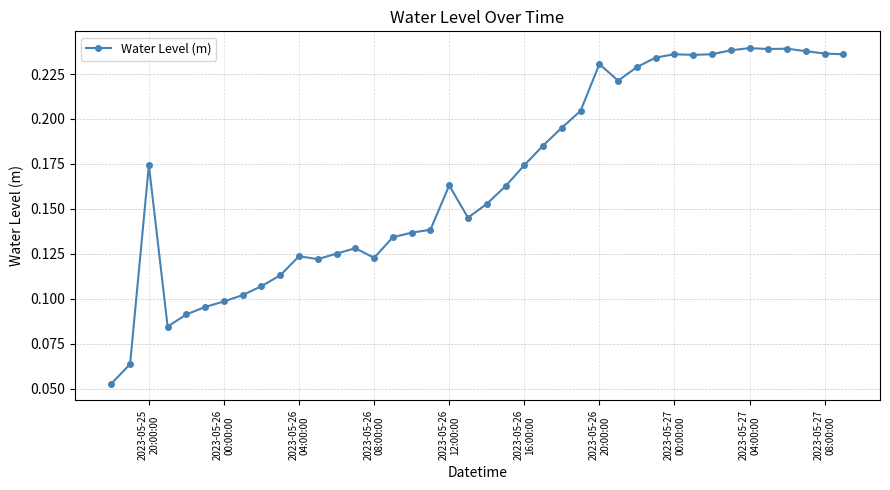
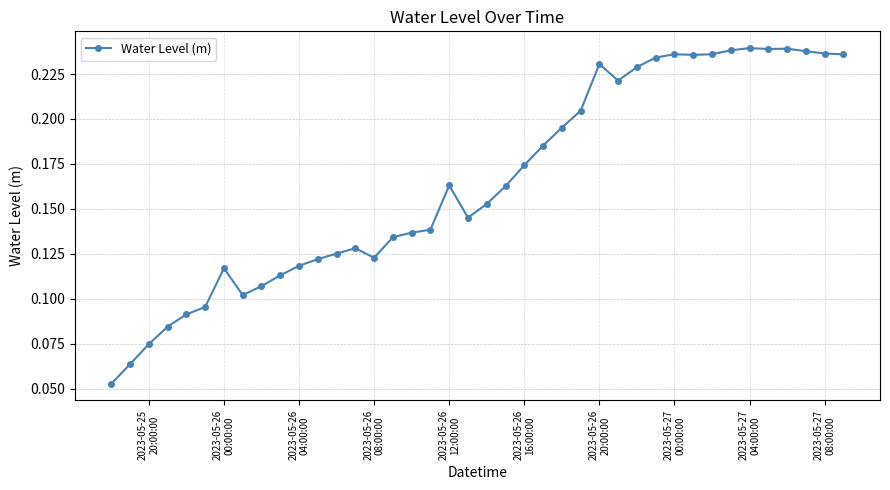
  {
-   "2023-05-25 20:00:00": 0.174,
-   "2023-05-26 00:00:00": 0.098,
-   "2023-05-26 04:00:00": 0.124,
+   "2023-05-25 20:00:00": 0.075,
+   "2023-05-26 00:00:00": 0.117,
+   "2023-05-26 04:00:00": 0.118,
    "2023-05-26 08:00:00": 0.123,
    "2023-05-26 12:00:00": 0.163,
    "2023-05-26 16:00:00": 0.174,
    "2023-05-26 20:00:00": 0.231,
    "2023-05-27 00:00:00": 0.236,
    "2023-05-27 04:00:00": 0.239,
    "2023-05-27 08:00:00": 0.236
  }
